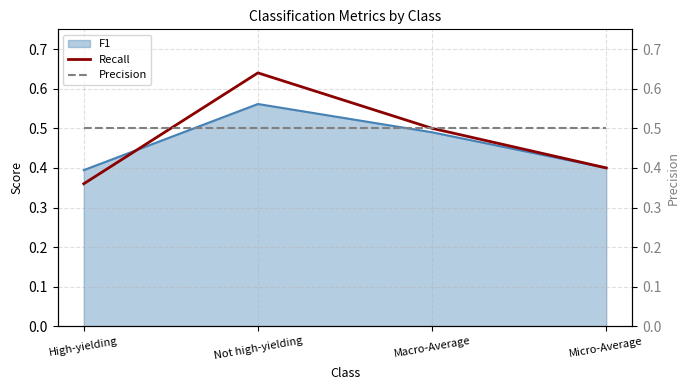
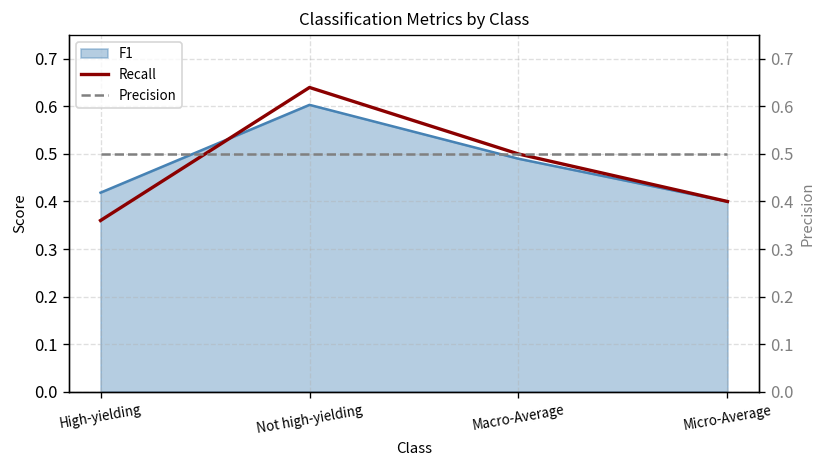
  {
    "F1": {
-     "High-yielding": 0.39,
-     "Not high-yielding": 0.56,
+     "High-yielding": 0.42,
+     "Not high-yielding": 0.60,
      "Macro-Average": 0.49
    },
    "Recall": {
      "High-yielding": 0.36,
      "Not high-yielding": 0.64,
      "Macro-Average": 0.50
    },
    "Precision": {
      "High-yielding": 0.50,
      "Not high-yielding": 0.50,
      "Macro-Average": 0.50,
      "Micro-Average": 0.50
    }
  }
